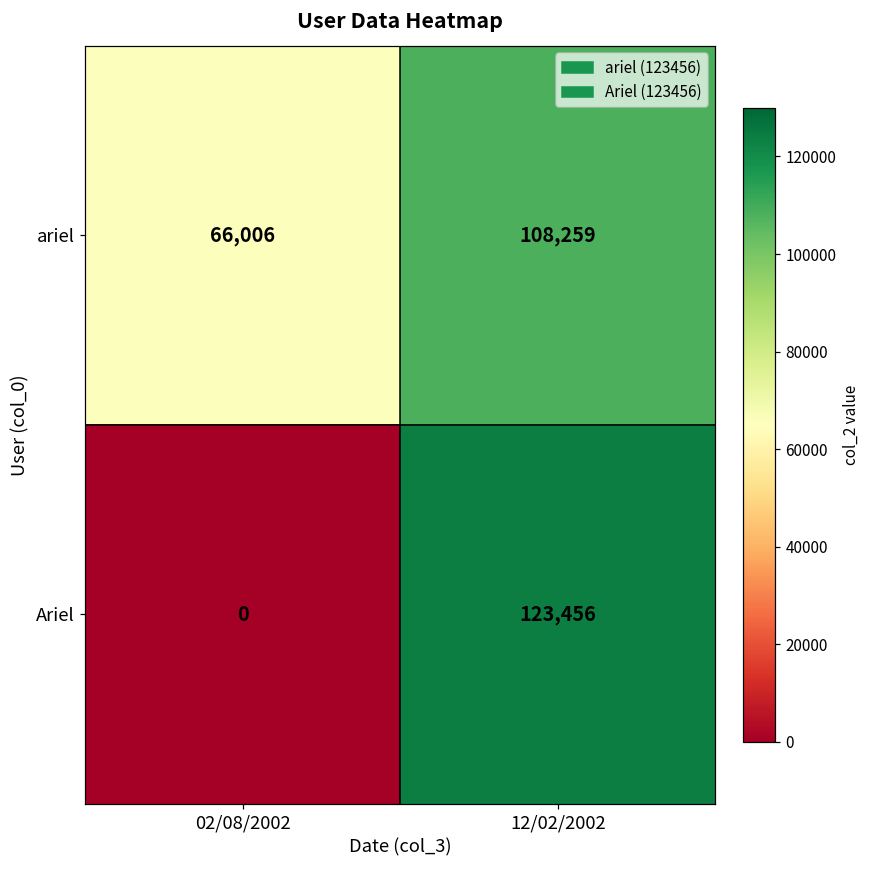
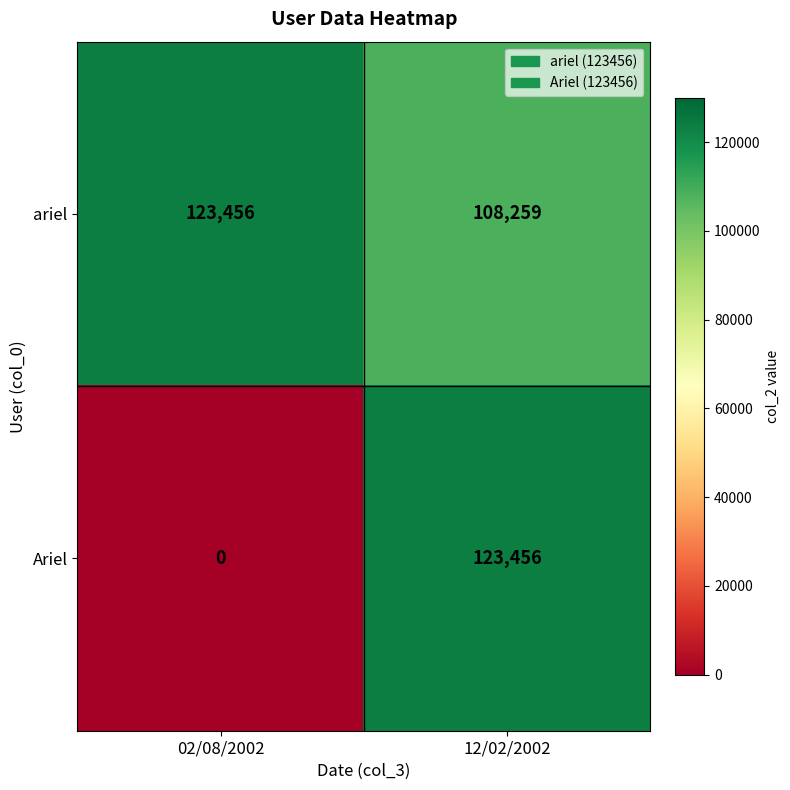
  {
    "ariel": {
-     "02/08/2002": "66,006",
+     "02/08/2002": "123,456",
      "12/02/2002": "108,259"
    },
    "Ariel": {
      "02/08/2002": "0",
      "12/02/2002": "123,456"
    }
  }
